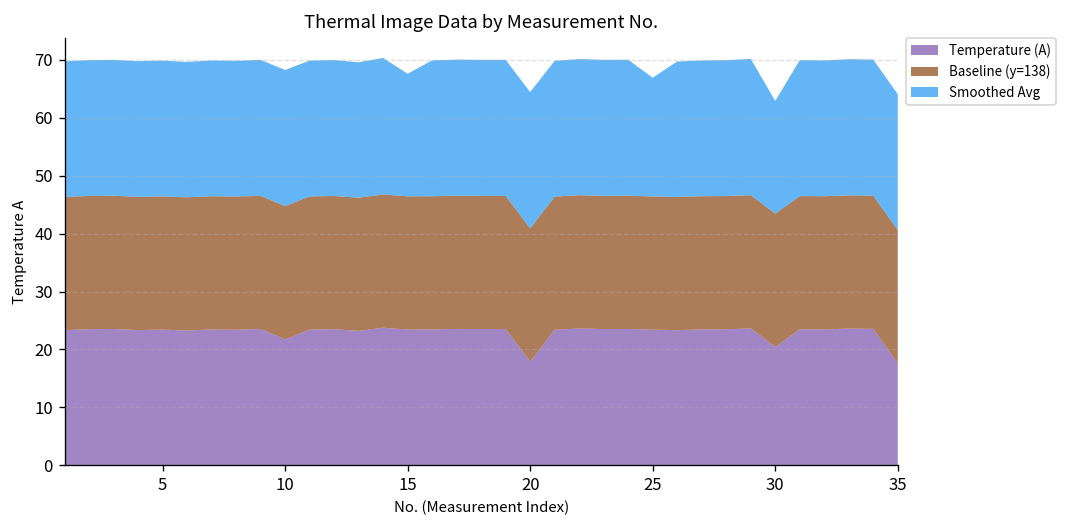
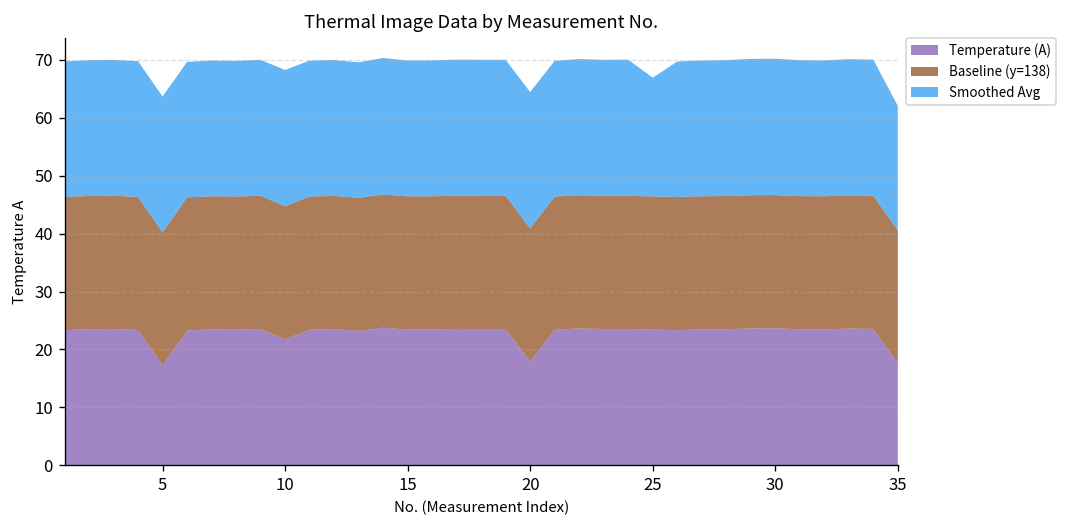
  {
    "Temperature (A)": {
-     "5": 23,
+     "5": 17,
      "10": 22,
      "15": 23,
      "20": 18,
      "25": 23,
-     "30": 20,
+     "30": 24,
      "35": 18
    },
    "Baseline (y=138)": {
      "5": 23,
      "10": 23,
      "15": 23,
      "20": 23,
      "25": 23,
      "30": 23,
      "35": 23
    },
    "Smoothed Avg": {
      "5": 23,
      "10": 24,
-     "15": 21,
+     "15": 23,
      "20": 24,
      "25": 21,
-     "30": 19,
-     "35": 23
+     "30": 24,
+     "35": 21
    }
  }
